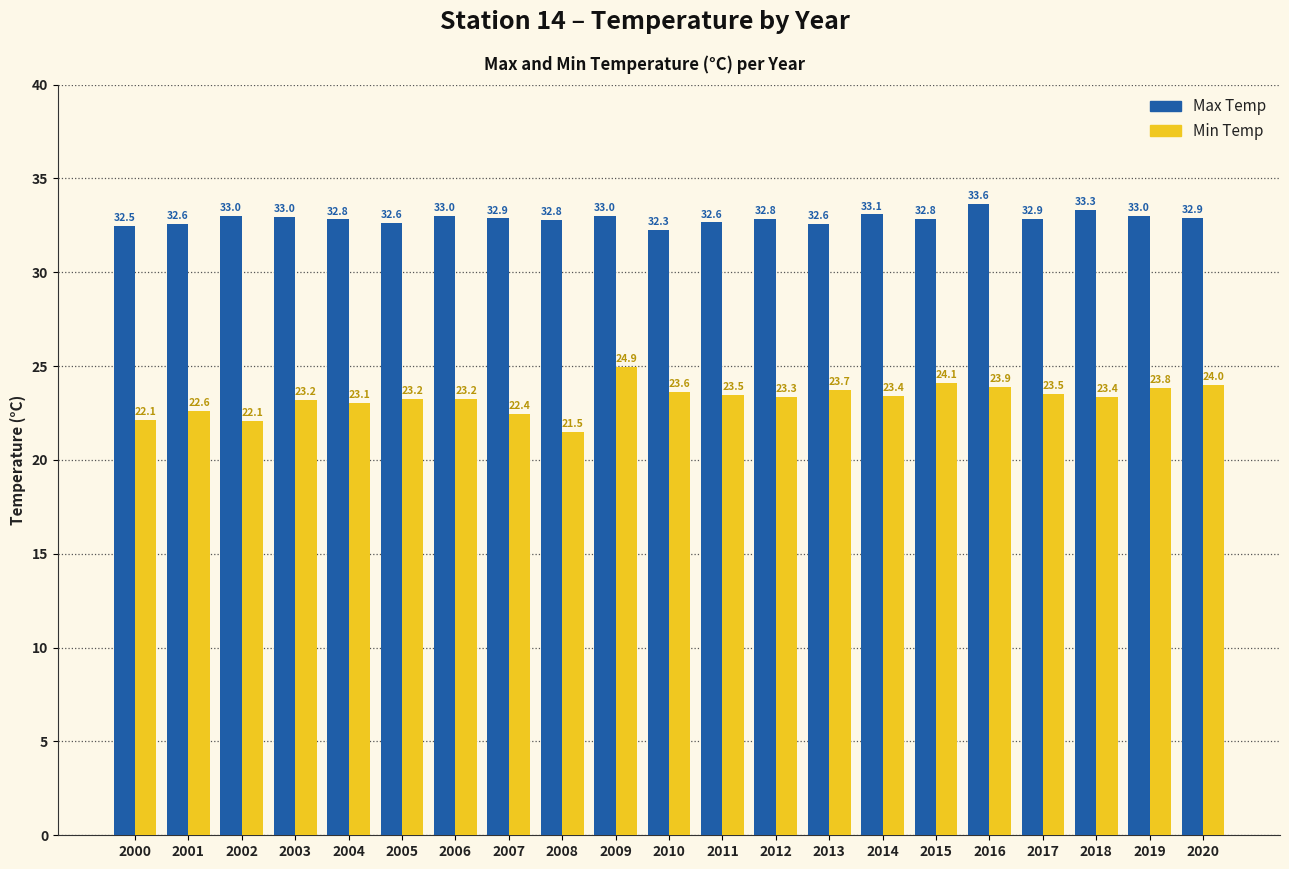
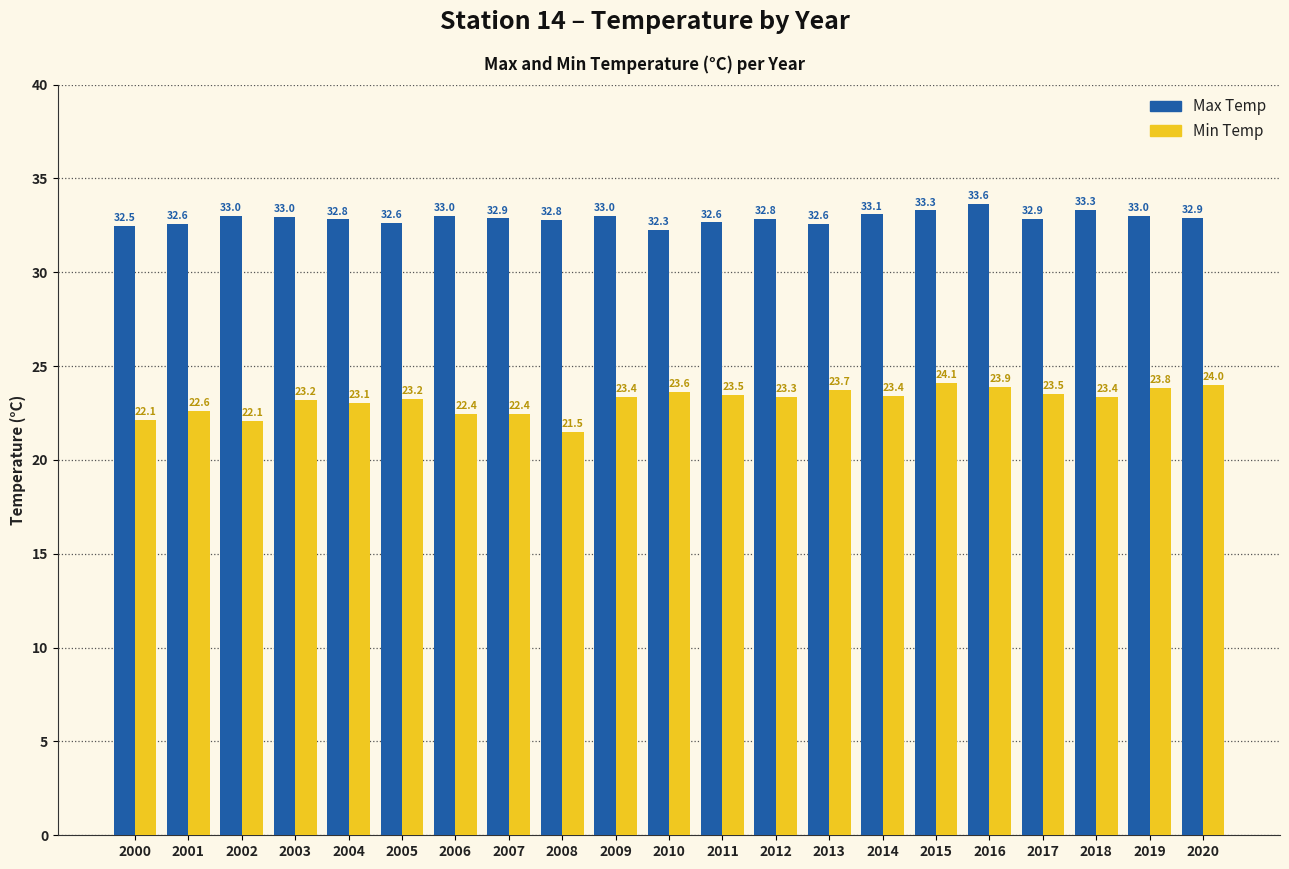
  {
    "Max Temp": {
      "2000": 32.5,
      "2001": 32.6,
      "2002": 33.0,
      "2003": 33.0,
      "2004": 32.8,
      "2005": 32.6,
      "2006": 33.0,
      "2007": 32.9,
      "2008": 32.8,
      "2009": 33.0,
      "2010": 32.3,
      "2011": 32.6,
      "2012": 32.8,
      "2013": 32.6,
      "2014": 33.1,
-     "2015": 32.8,
+     "2015": 33.3,
      "2016": 33.6,
      "2017": 32.9,
      "2018": 33.3,
      "2019": 33.0,
      "2020": 32.9
    },
    "Min Temp": {
      "2000": 22.1,
      "2001": 22.6,
      "2002": 22.1,
      "2003": 23.2,
      "2004": 23.1,
      "2005": 23.2,
-     "2006": 23.2,
+     "2006": 22.4,
      "2007": 22.4,
      "2008": 21.5,
-     "2009": 24.9,
+     "2009": 23.4,
      "2010": 23.6,
      "2011": 23.5,
      "2012": 23.3,
      "2013": 23.7,
      "2014": 23.4,
      "2015": 24.1,
      "2016": 23.9,
      "2017": 23.5,
      "2018": 23.4,
      "2019": 23.8,
      "2020": 24.0
    }
  }
